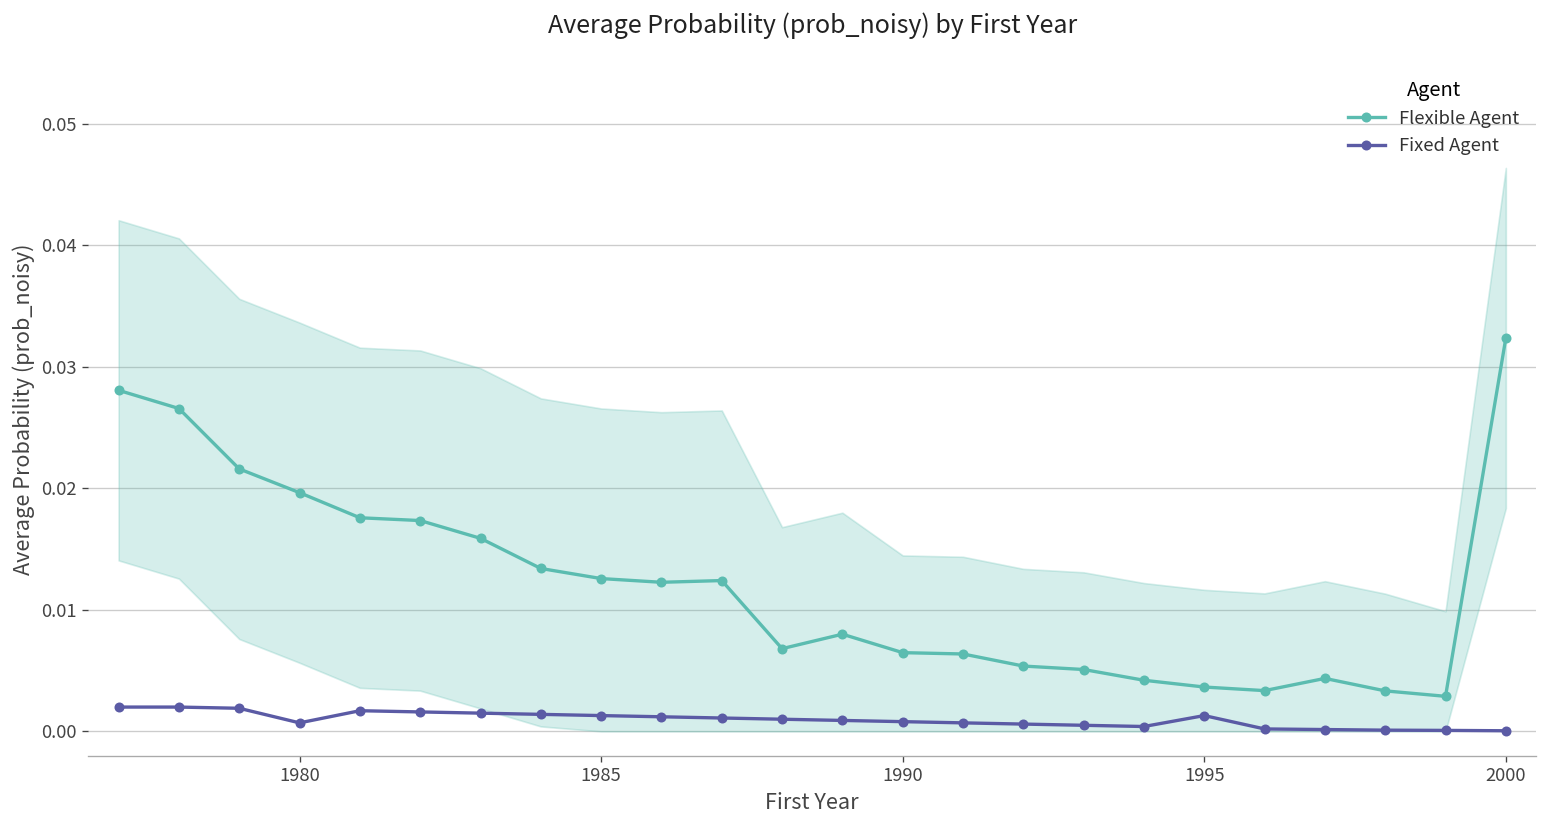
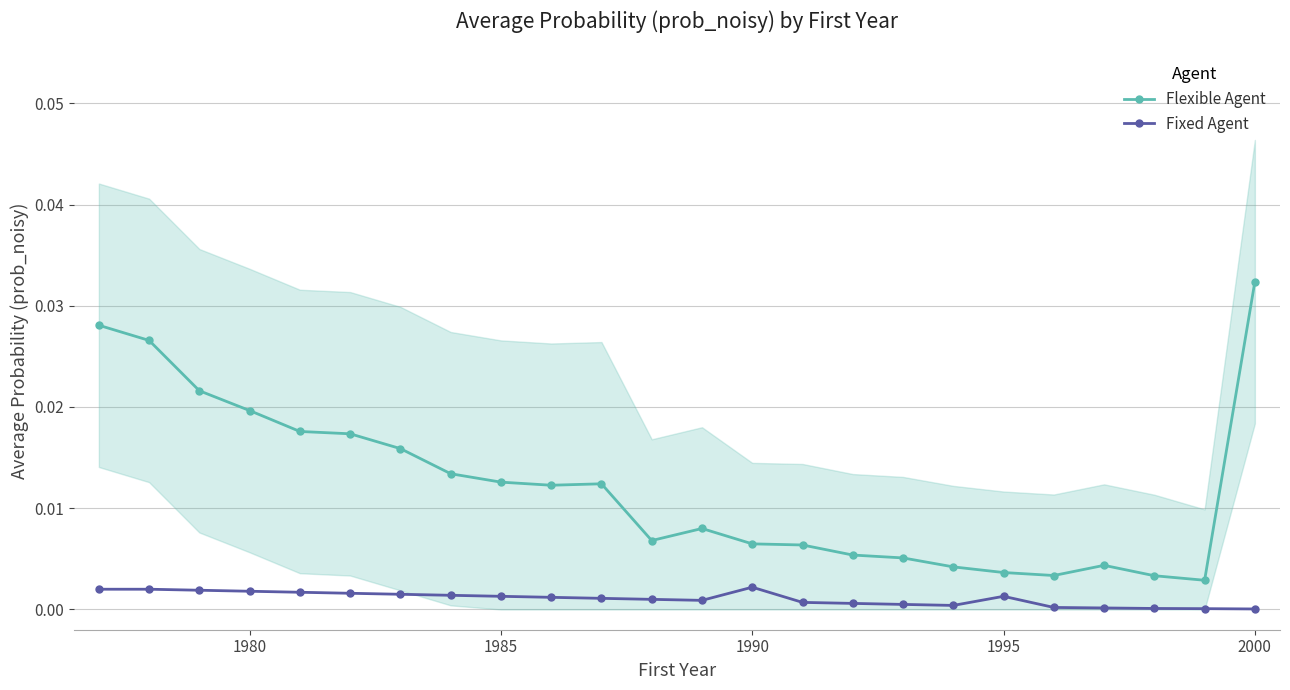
  {
    "Fixed Agent": {
-     "1980": 0.0007,
+     "1980": 0.0018,
      "1985": 0.0013,
-     "1990": 0.0008,
+     "1990": 0.0022,
      "1995": 0.0013,
      "2000": 0.0001
    }
  }
